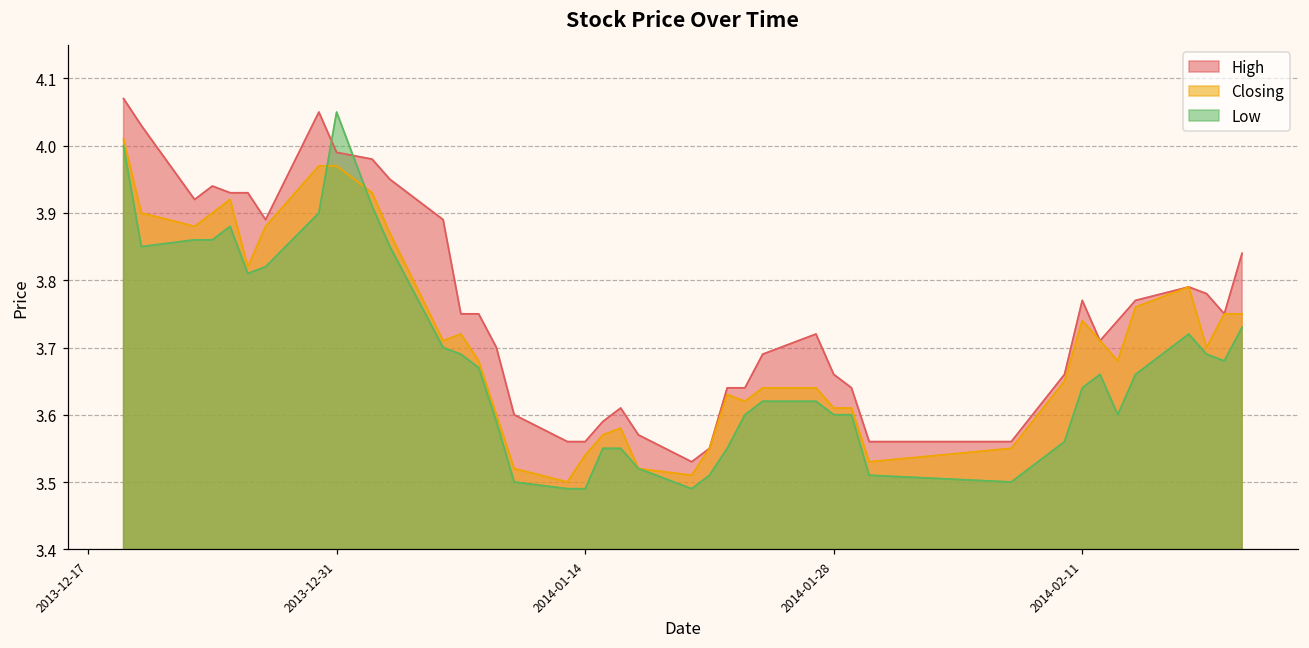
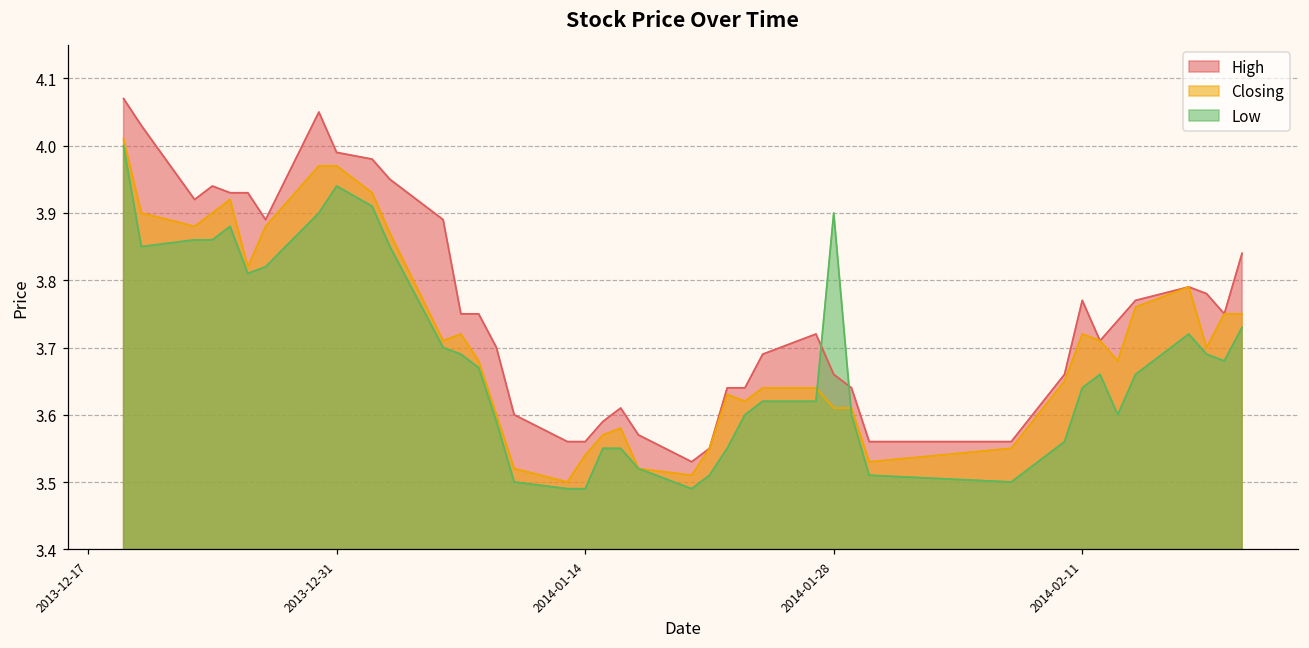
  {
    "High": {
      "2013-12-31": 3.99,
      "2014-01-14": 3.56,
      "2014-01-28": 3.66,
      "2014-02-11": 3.77
    },
    "Closing": {
      "2013-12-31": 3.97,
      "2014-01-14": 3.54,
      "2014-01-28": 3.61,
-     "2014-02-11": 3.74
+     "2014-02-11": 3.72
    },
    "Low": {
-     "2013-12-31": 4.05,
+     "2013-12-31": 3.94,
      "2014-01-14": 3.49,
-     "2014-01-28": 3.6,
+     "2014-01-28": 3.9,
      "2014-02-11": 3.64
    }
  }
